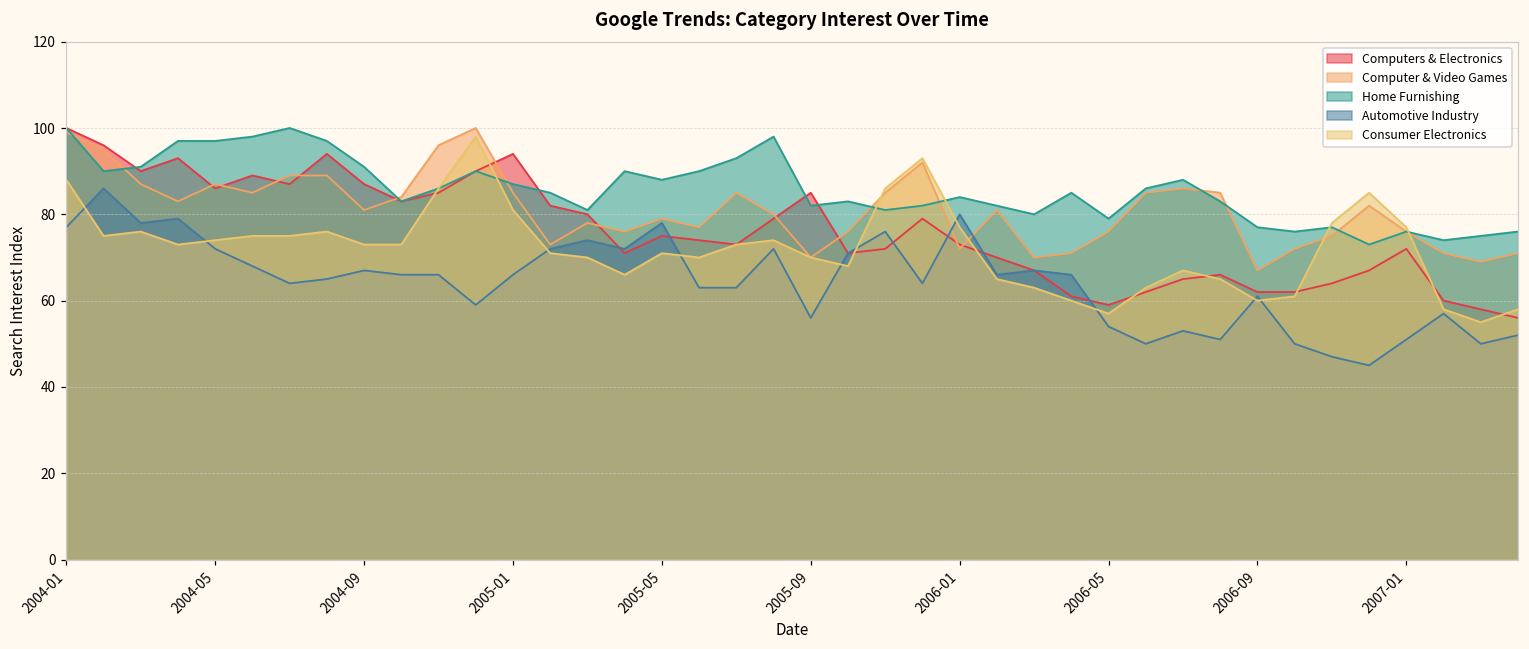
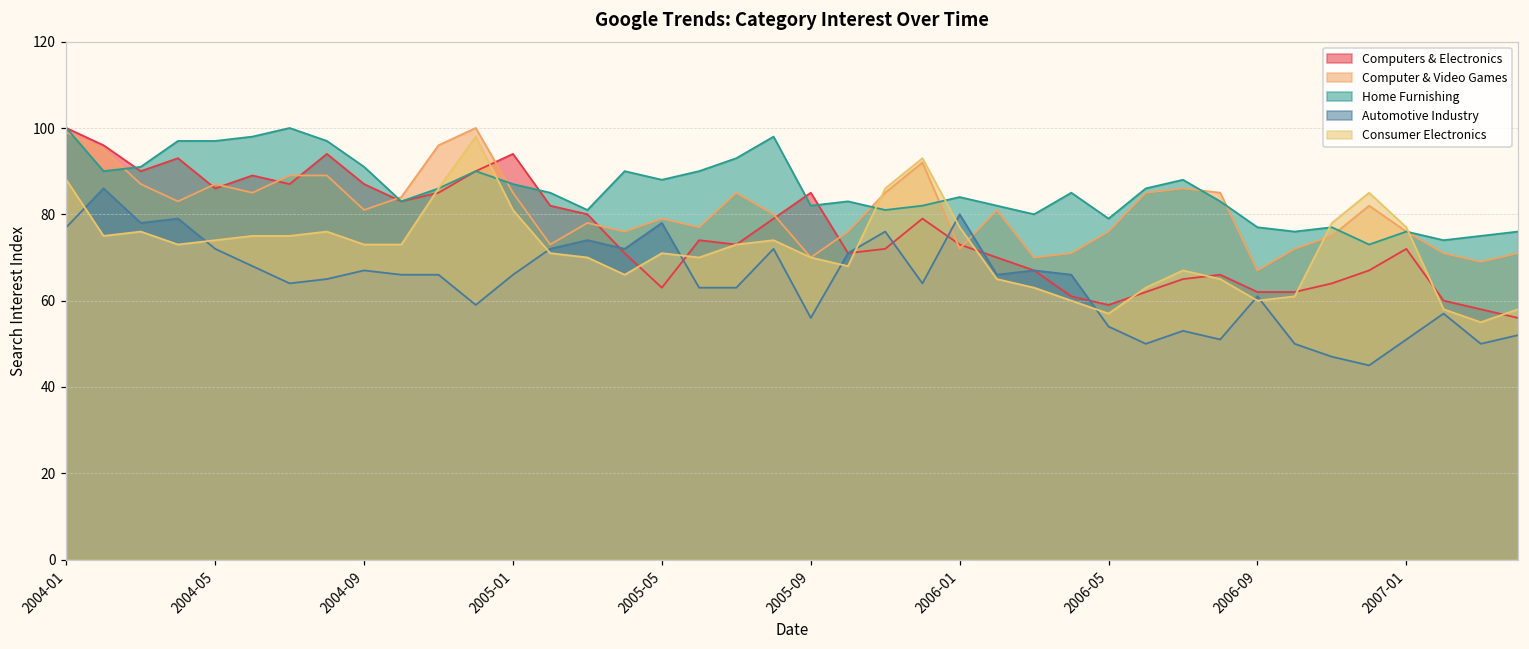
  {
    "Computers & Electronics": {
      "2004-05": 86,
      "2004-09": 87,
      "2005-01": 94,
-     "2005-05": 75,
+     "2005-05": 63,
      "2005-09": 85,
      "2006-01": 73,
      "2006-05": 59,
      "2006-09": 62,
      "2007-01": 72
    }
  }
